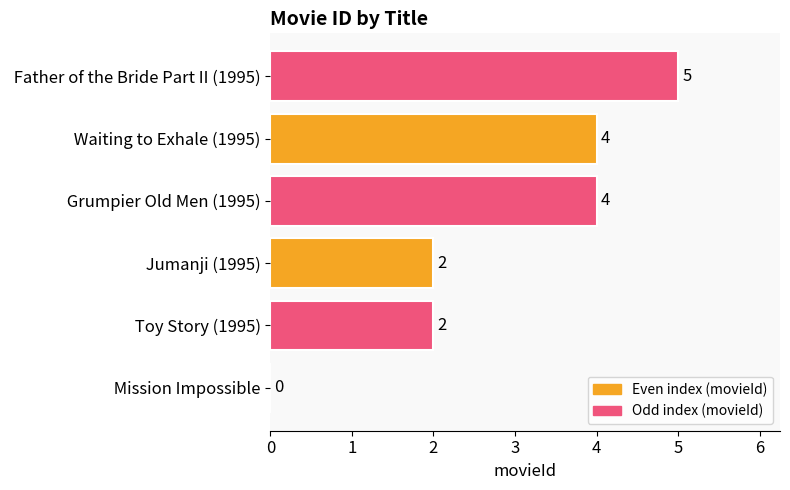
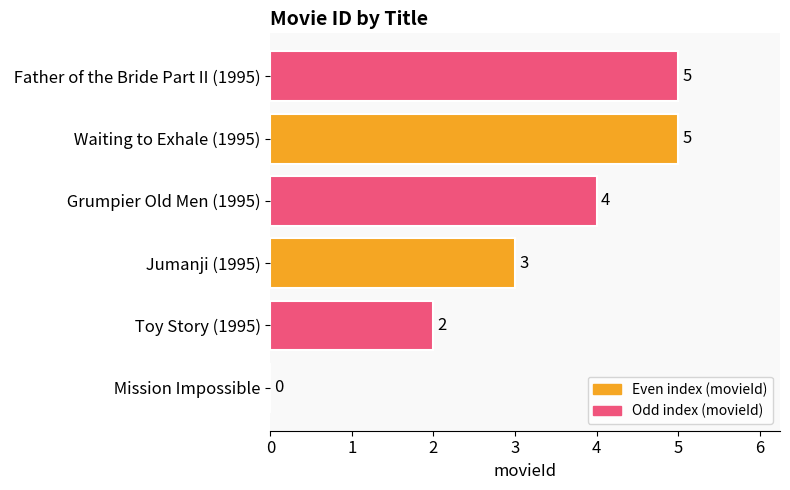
  {
    "Father of the Bride Part II (1995)": 5,
-   "Waiting to Exhale (1995)": 4,
+   "Waiting to Exhale (1995)": 5,
    "Grumpier Old Men (1995)": 4,
-   "Jumanji (1995)": 2,
+   "Jumanji (1995)": 3,
    "Toy Story (1995)": 2,
    "Mission Impossible": 0
  }
